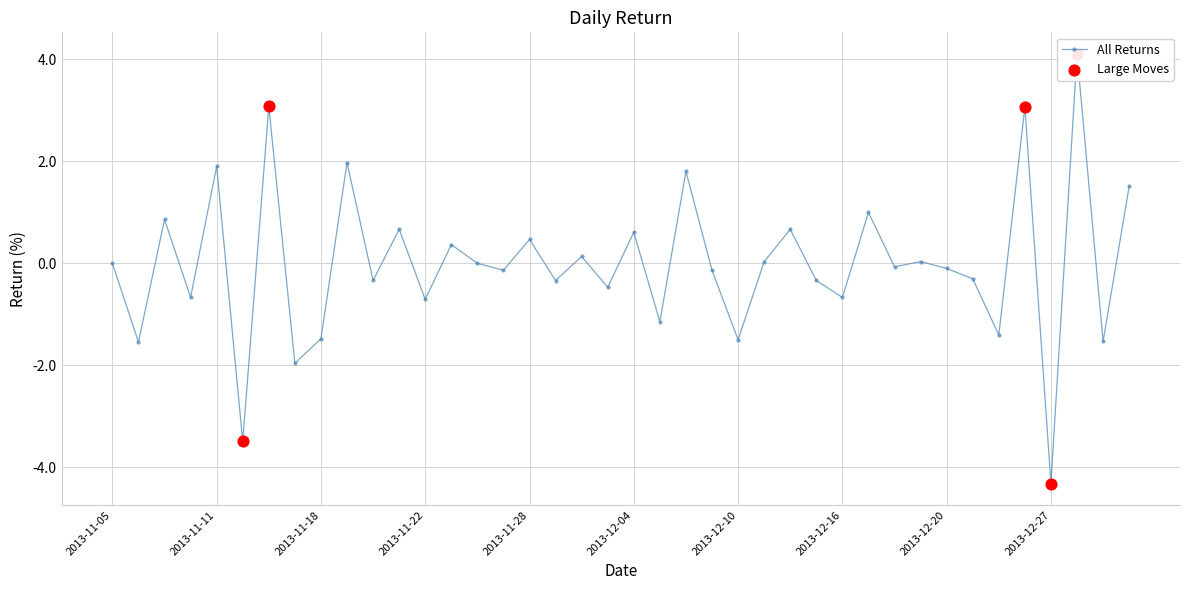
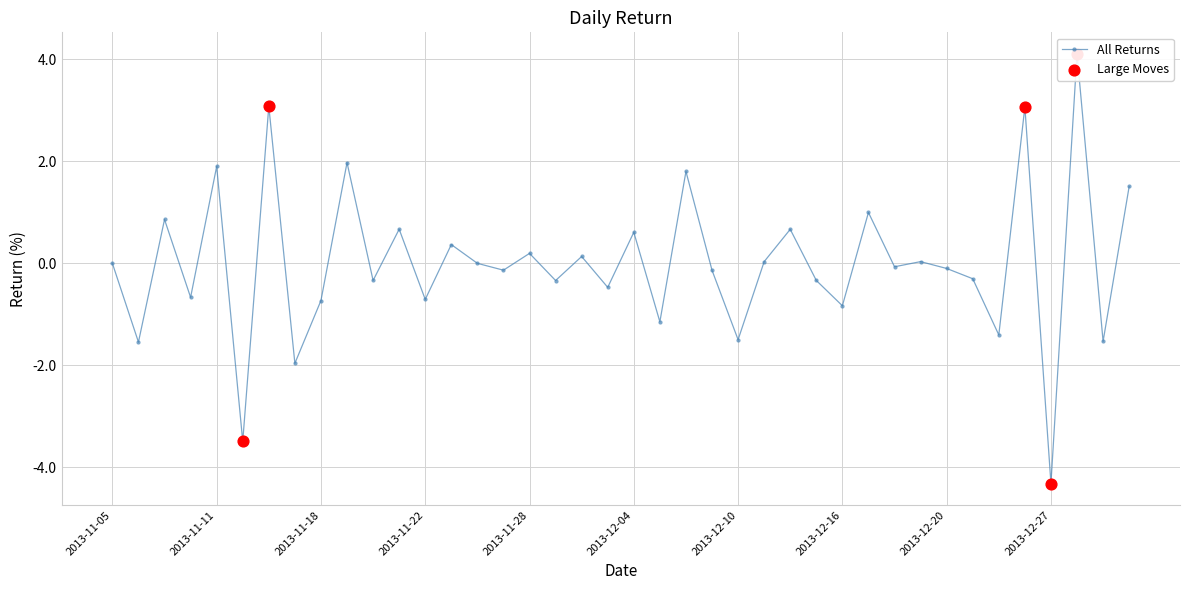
  {
    "All Returns": {
      "2013-11-05": 0.0,
      "2013-11-11": 1.9,
-     "2013-11-18": -1.5,
+     "2013-11-18": -0.7,
      "2013-11-22": -0.7,
-     "2013-11-28": 0.5,
+     "2013-11-28": 0.2,
      "2013-12-04": 0.6,
      "2013-12-10": -1.5,
-     "2013-12-16": -0.7,
+     "2013-12-16": -0.8,
      "2013-12-20": -0.1
    }
  }
